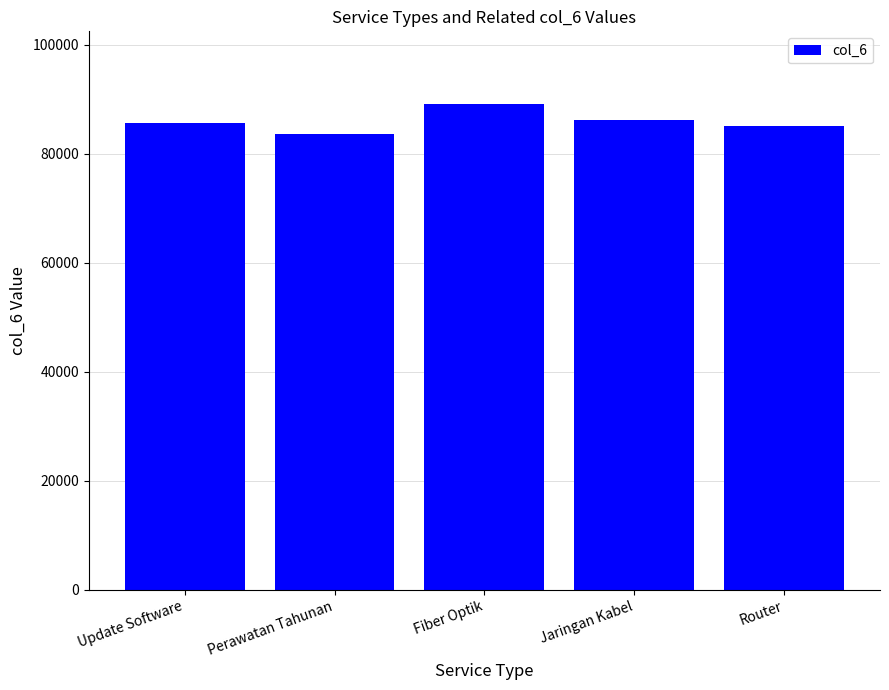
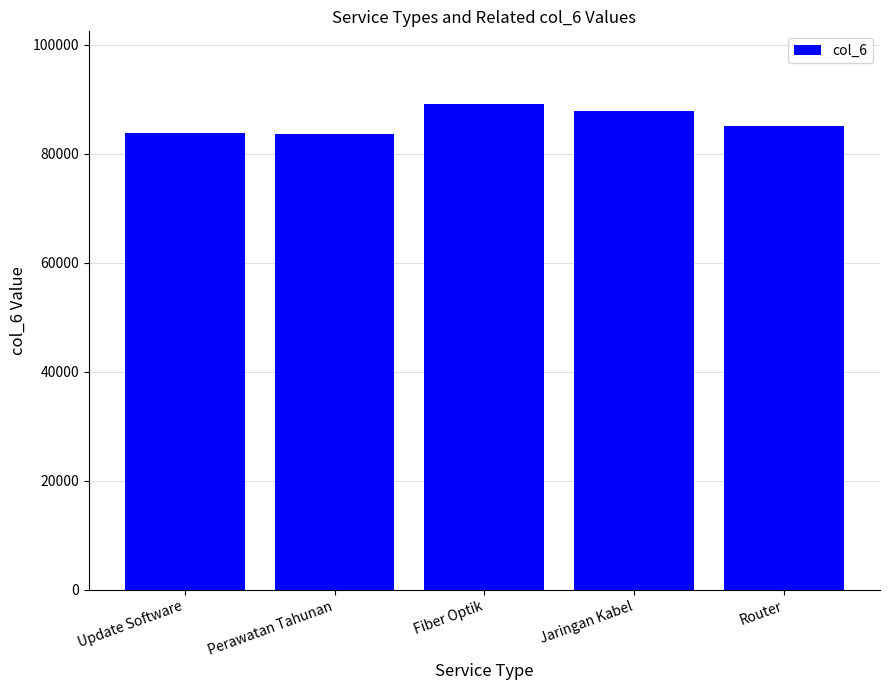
  {
-   "Update Software": 86000,
+   "Update Software": 84000,
    "Perawatan Tahunan": 84000,
    "Fiber Optik": 89000,
-   "Jaringan Kabel": 86000,
+   "Jaringan Kabel": 88000,
    "Router": 85000
  }
